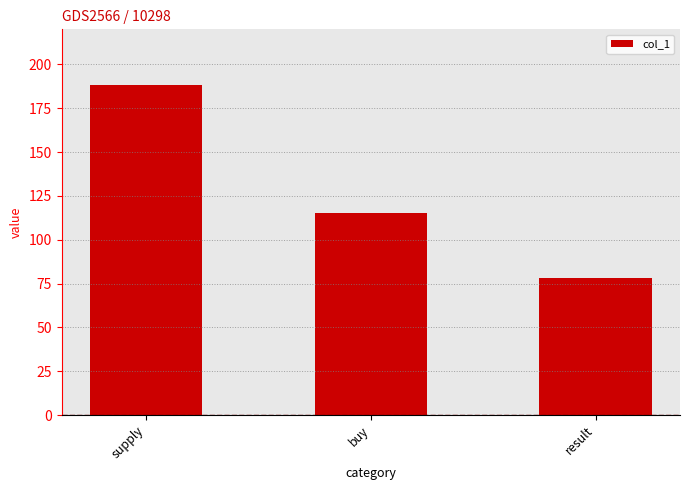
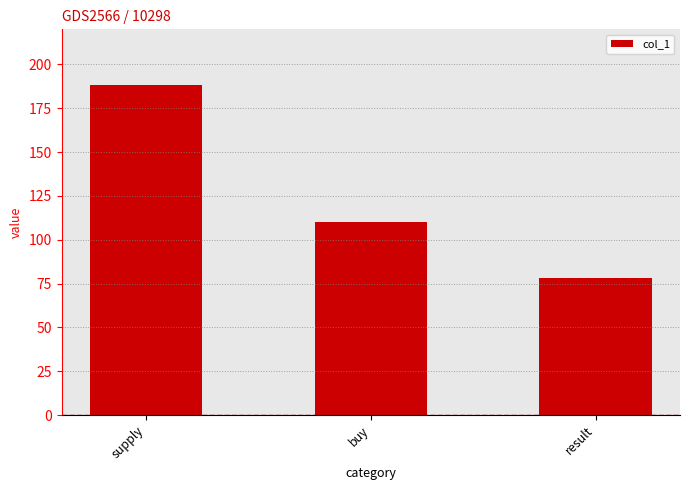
  {
    "supply": 188,
-   "buy": 115,
+   "buy": 110,
    "result": 78
  }
